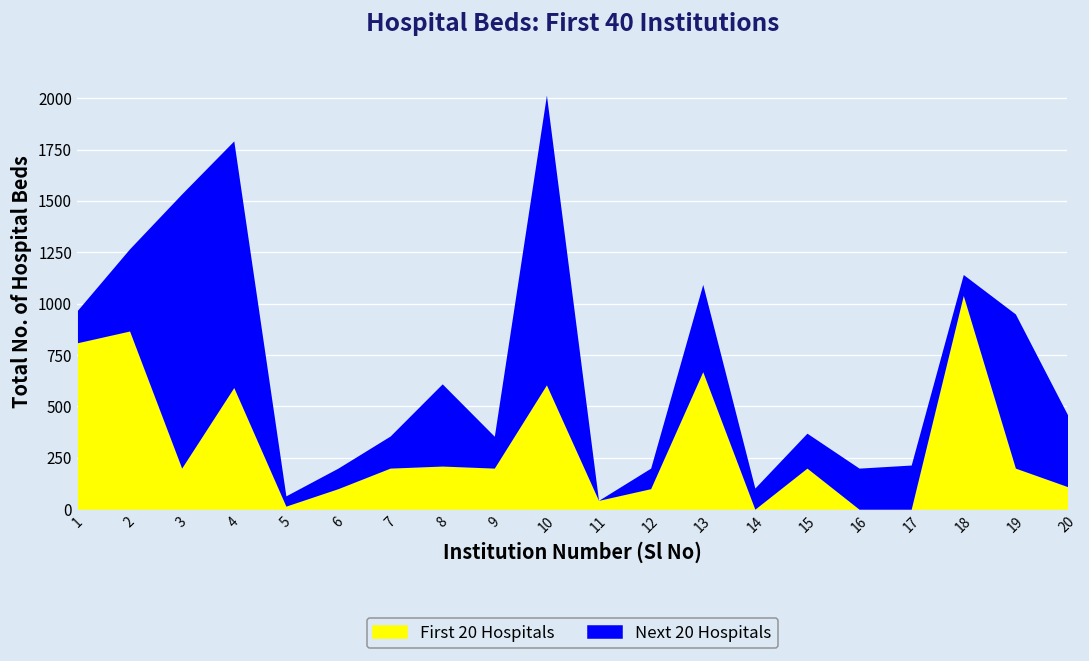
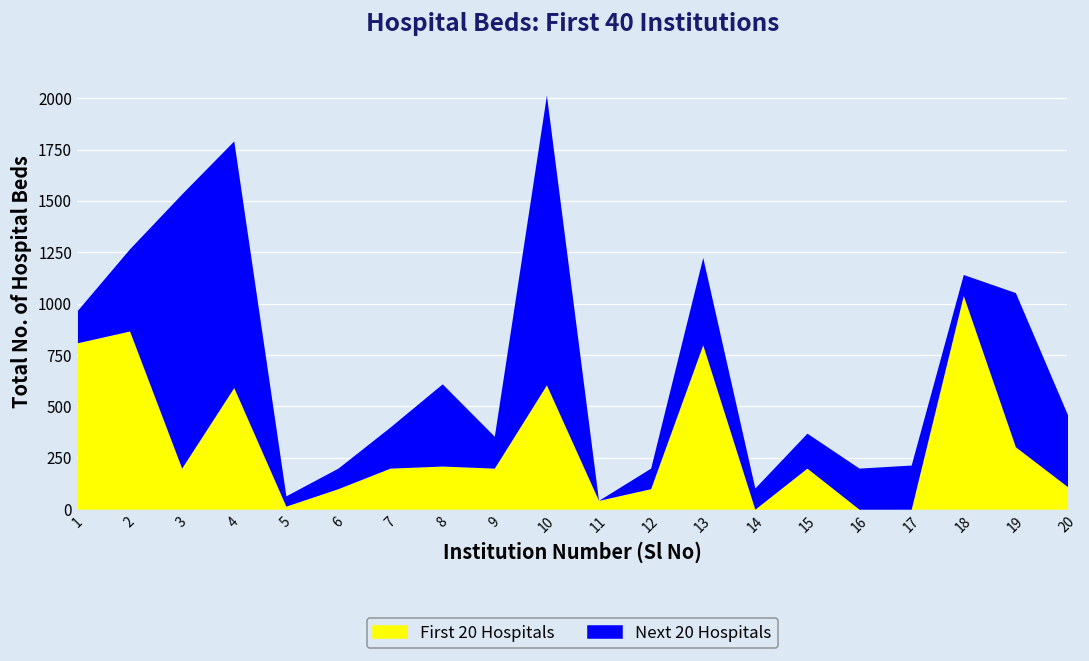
  {
    "First 20 Hospitals": {
-     "13": 670,
-     "19": 200
+     "13": 800,
+     "19": 300
    },
    "Next 20 Hospitals": {
      "1": 160,
      "2": 400,
      "3": 1330,
      "4": 1200,
      "5": 50,
      "6": 100,
-     "7": 160,
+     "7": 200,
      "8": 400,
      "9": 160,
      "10": 1410,
      "12": 100,
      "13": 430,
      "14": 100,
      "15": 170,
      "16": 200,
      "17": 220,
      "18": 100,
      "19": 750,
      "20": 350
    }
  }
